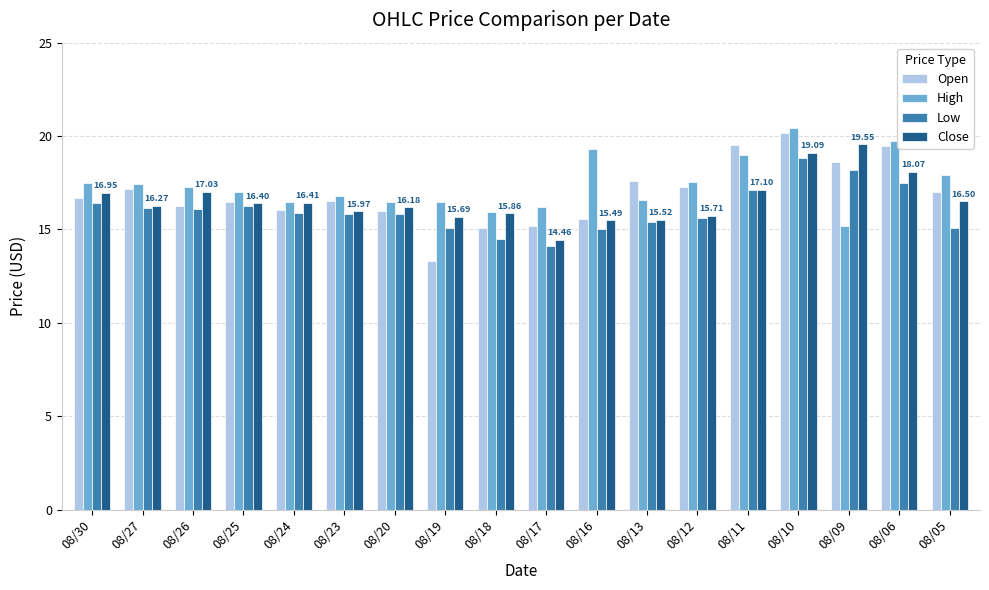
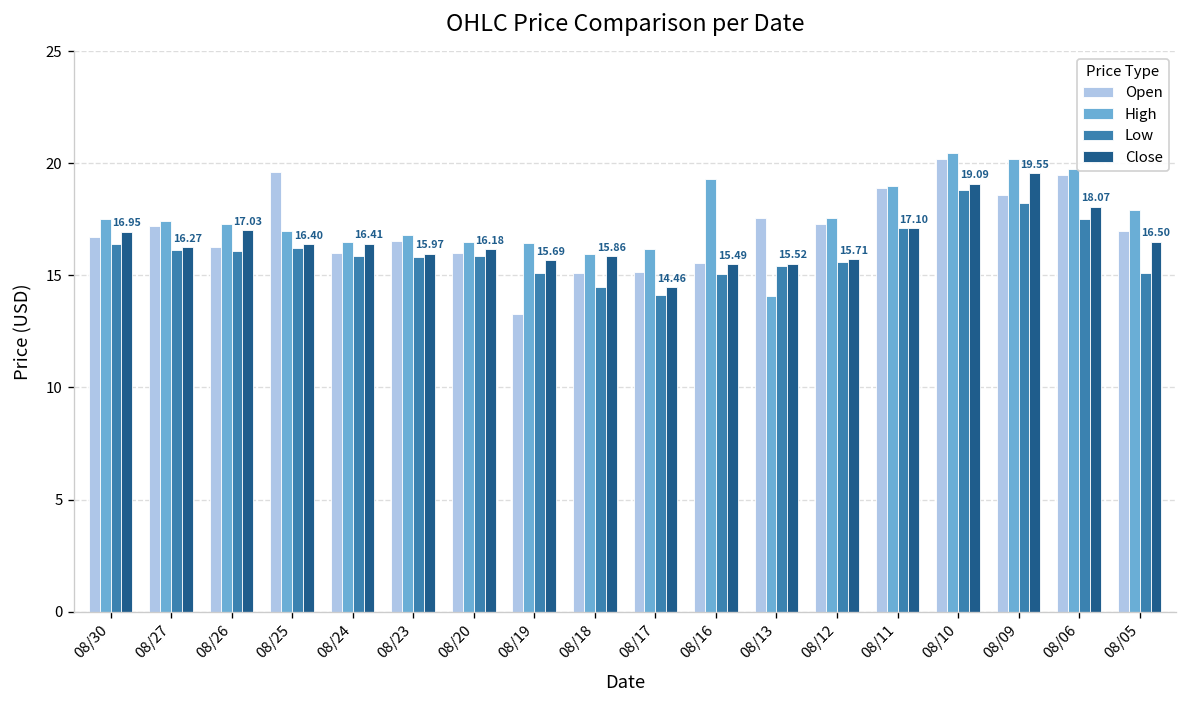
  {
    "Open": {
      "08/30": 16.7,
      "08/27": 17.2,
      "08/26": 16.3,
-     "08/25": 16.5,
+     "08/25": 19.6,
      "08/24": 16.0,
      "08/23": 16.6,
      "08/20": 16.0,
      "08/19": 13.3,
      "08/18": 15.1,
      "08/17": 15.2,
      "08/16": 15.5,
      "08/13": 17.6,
      "08/12": 17.3,
-     "08/11": 19.5,
+     "08/11": 18.9,
      "08/10": 20.2,
      "08/09": 18.6,
      "08/06": 19.5,
      "08/05": 17.0
    },
    "High": {
      "08/30": 17.5,
      "08/27": 17.4,
      "08/26": 17.3,
      "08/25": 17.0,
      "08/24": 16.5,
      "08/23": 16.8,
      "08/20": 16.5,
      "08/19": 16.5,
      "08/18": 15.9,
      "08/17": 16.2,
      "08/16": 19.3,
-     "08/13": 16.6,
+     "08/13": 14.1,
      "08/12": 17.6,
      "08/11": 19.0,
      "08/10": 20.4,
-     "08/09": 15.2,
+     "08/09": 20.2,
      "08/06": 19.8,
      "08/05": 17.9
    }
  }
